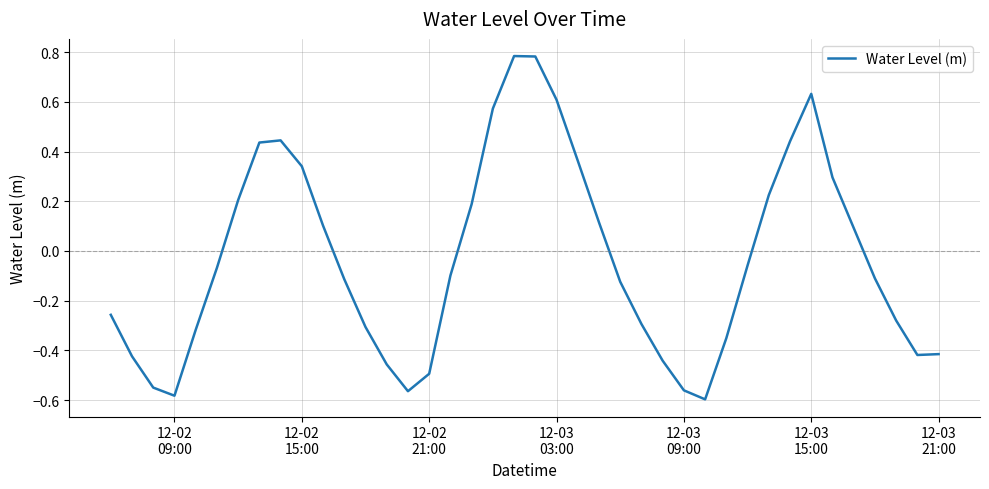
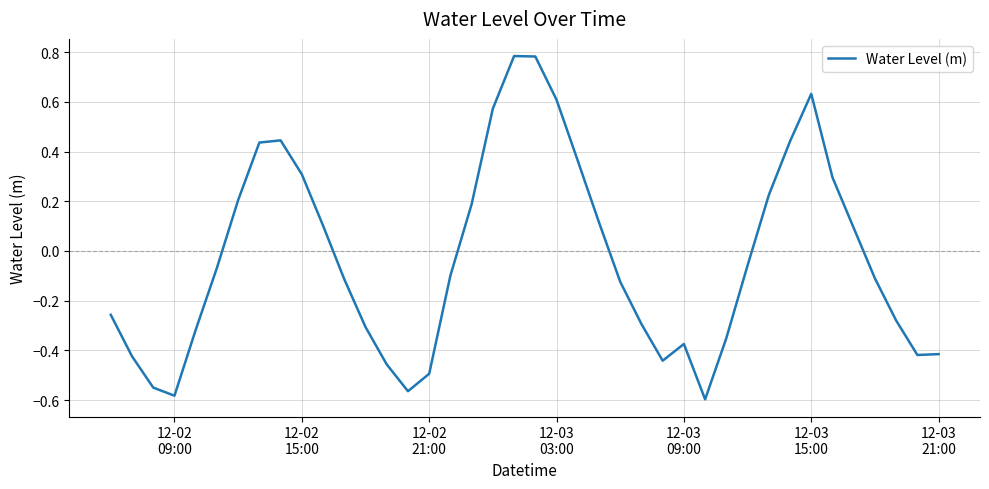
  {
    "12-02 09:00": -0.58,
-   "12-02 15:00": 0.34,
+   "12-02 15:00": 0.31,
    "12-02 21:00": -0.49,
    "12-03 03:00": 0.61,
-   "12-03 09:00": -0.56,
+   "12-03 09:00": -0.37,
    "12-03 15:00": 0.63,
    "12-03 21:00": -0.41
  }
